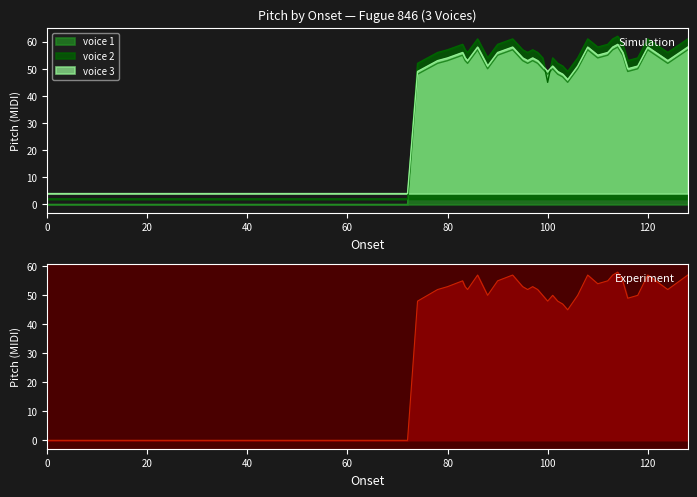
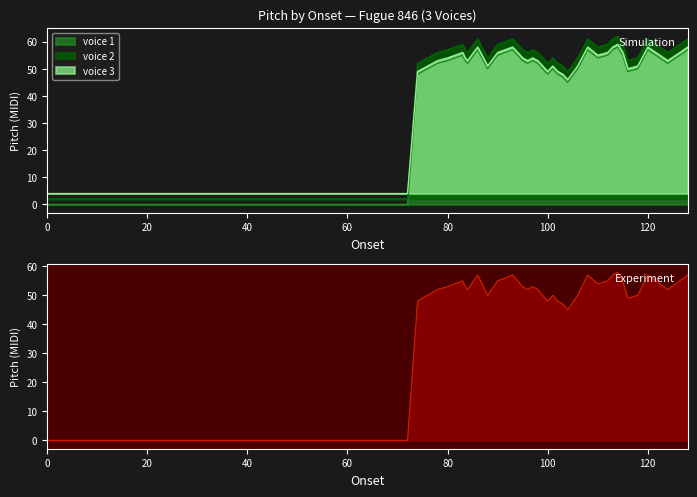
  {
    "Pitch by Onset — Fugue 846 (3 Voices)": {
      "voice 1": {
        "0": 0,
        "80": 53,
        "100": 48,
        "120": 57
      },
      "voice 2": {
        "0": 2,
        "80": 57,
-       "100": 45,
+       "100": 52,
        "120": 61
      },
      "voice 3": {
        "0": 4,
        "80": 54,
        "100": 49,
        "120": 58
      }
    }
  }
